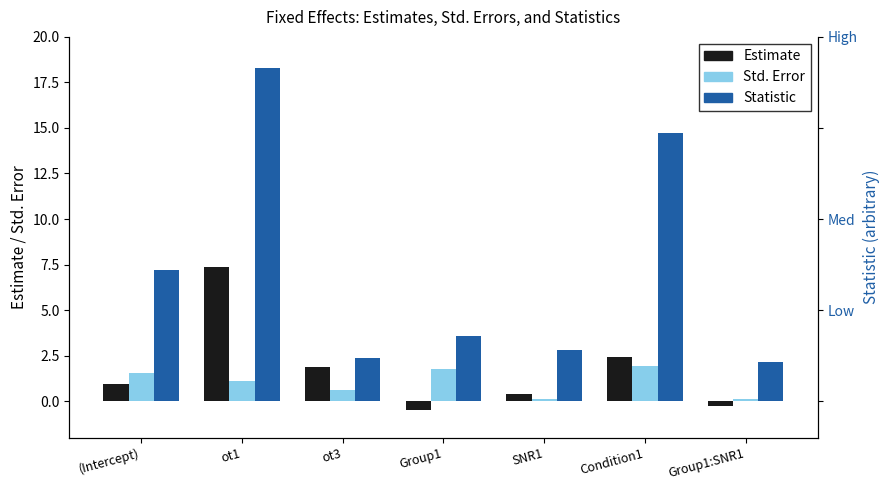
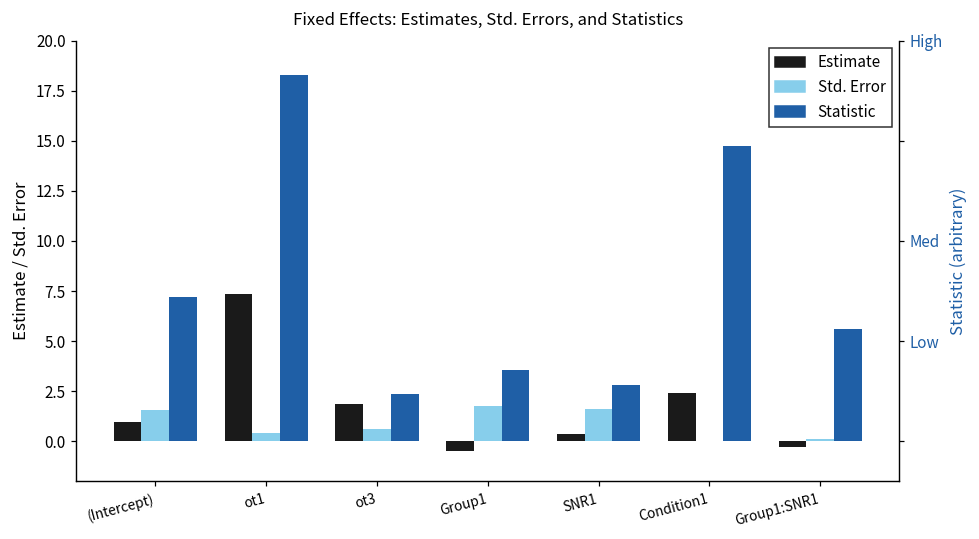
  {
    "Estimate": {
      "(Intercept)": 1.0,
      "ot1": 7.4,
      "ot3": 1.9,
      "Group1": -0.5,
      "SNR1": 0.4,
      "Condition1": 2.4,
      "Group1:SNR1": -0.3
    },
    "Std. Error": {
      "(Intercept)": 1.6,
-     "ot1": 1.1,
+     "ot1": 0.4,
      "ot3": 0.6,
      "Group1": 1.8,
-     "SNR1": 0.1,
-     "Condition1": 1.9
+     "SNR1": 1.6,
+     "Condition1": 0.0
    },
    "Statistic": {
      "(Intercept)": 7.2,
      "ot1": 18.3,
      "ot3": 2.3,
      "Group1": 3.6,
      "SNR1": 2.8,
      "Condition1": 14.7,
-     "Group1:SNR1": 2.1
+     "Group1:SNR1": 5.6
    }
  }
